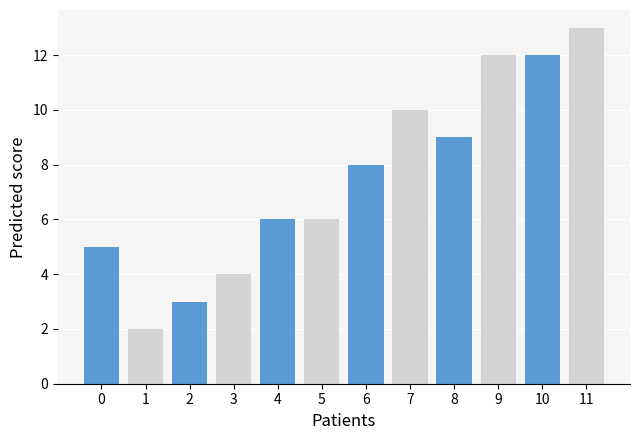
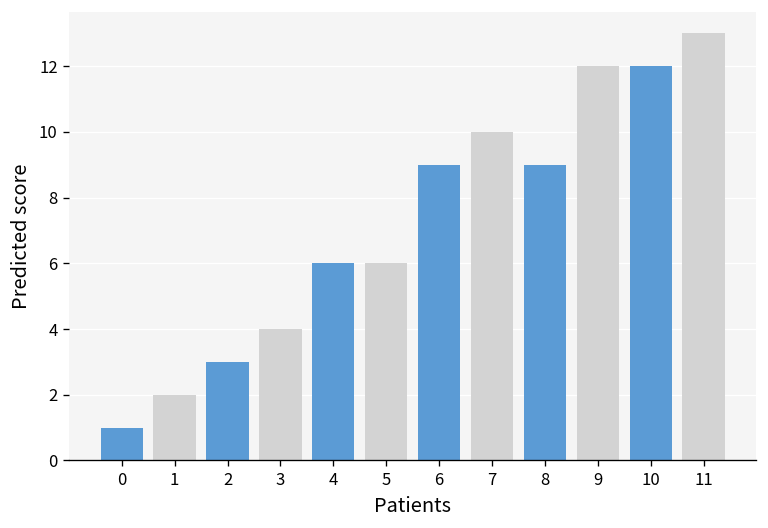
  {
-   "0": 5,
+   "0": 1,
    "1": 2,
    "2": 3,
    "3": 4,
    "4": 6,
    "5": 6,
-   "6": 8,
+   "6": 9,
    "7": 10,
    "8": 9,
    "9": 12,
    "10": 12,
    "11": 13
  }
